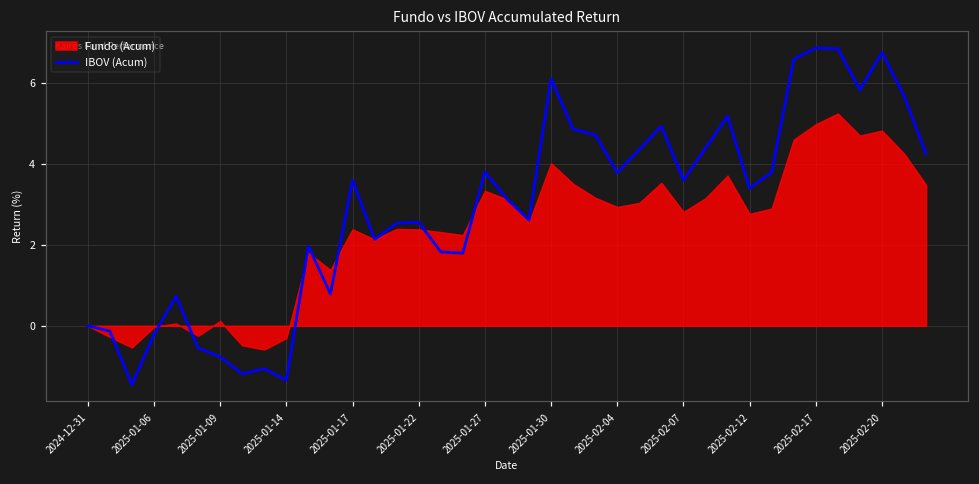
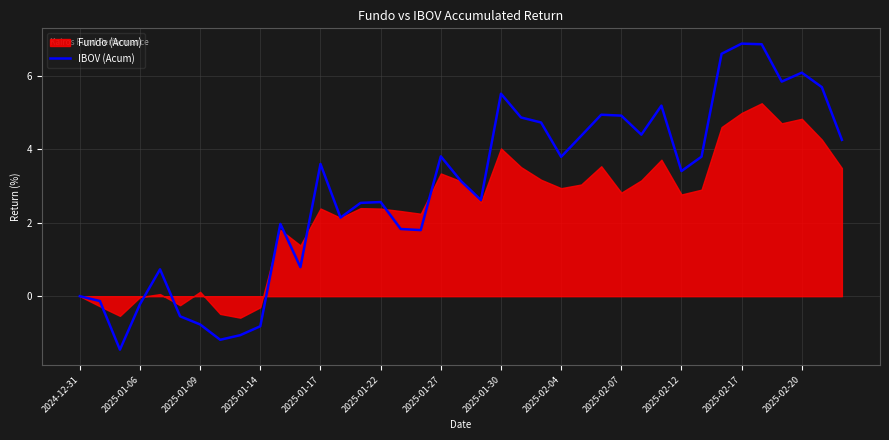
  {
    "IBOV (Acum)": {
      "2025-01-06": -0.2,
      "2025-01-09": -0.8,
-     "2025-01-14": -1.3,
+     "2025-01-14": -0.8,
      "2025-01-17": 3.6,
      "2025-01-22": 2.6,
      "2025-01-27": 3.8,
-     "2025-01-30": 6.1,
+     "2025-01-30": 5.5,
      "2025-02-04": 3.8,
-     "2025-02-07": 3.6,
+     "2025-02-07": 4.9,
      "2025-02-12": 3.4,
      "2025-02-17": 6.9,
-     "2025-02-20": 6.8
+     "2025-02-20": 6.1
    }
  }
